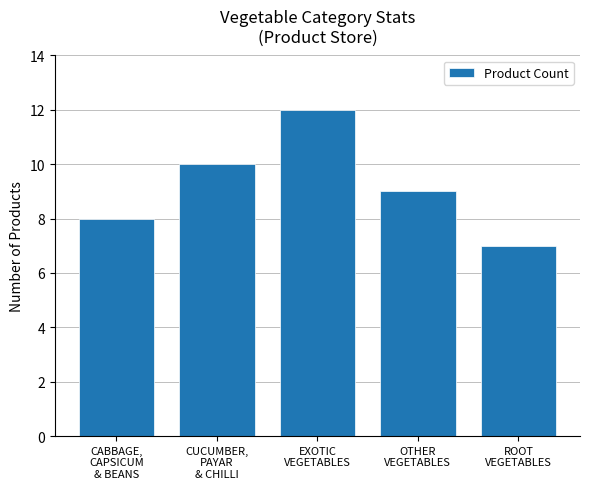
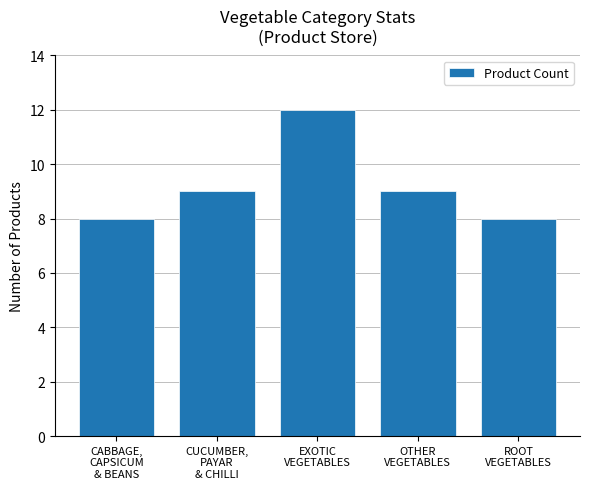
  {
    "CABBAGE, CAPSICUM & BEANS": 8,
-   "CUCUMBER, PAYAR & CHILLI": 10,
+   "CUCUMBER, PAYAR & CHILLI": 9,
    "EXOTIC VEGETABLES": 12,
    "OTHER VEGETABLES": 9,
-   "ROOT VEGETABLES": 7
+   "ROOT VEGETABLES": 8
  }
